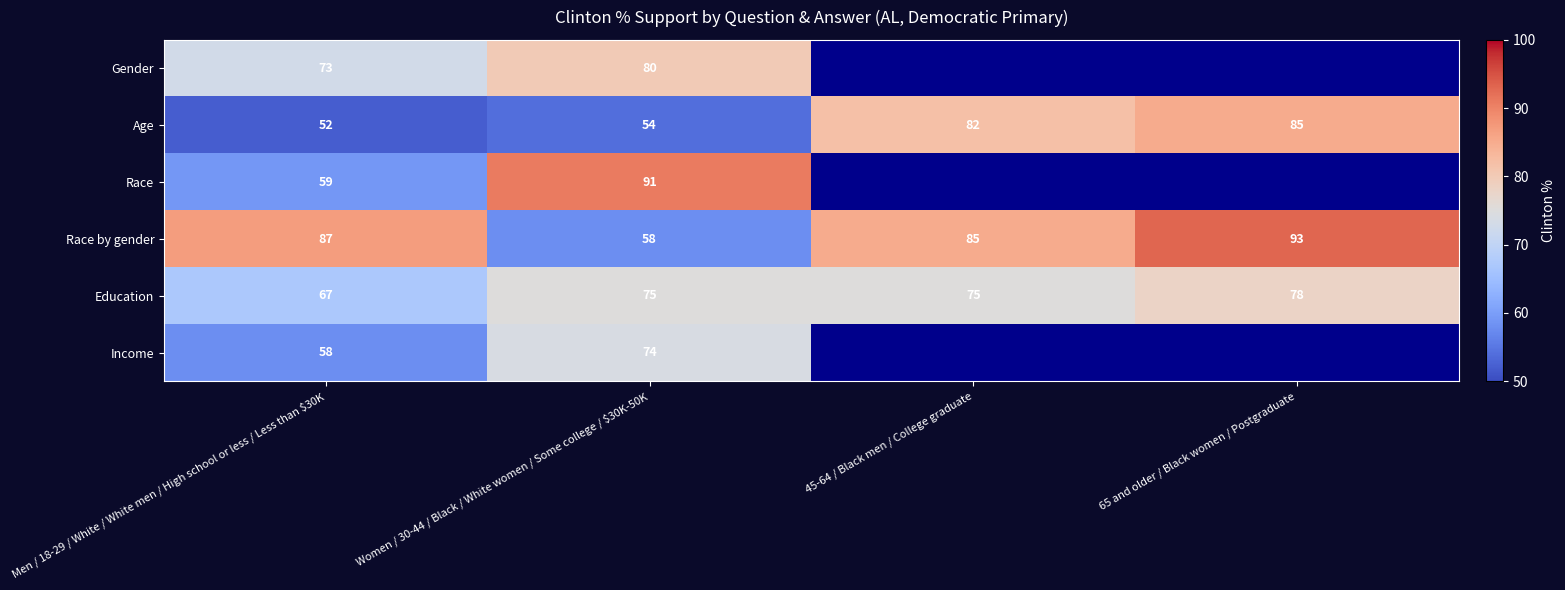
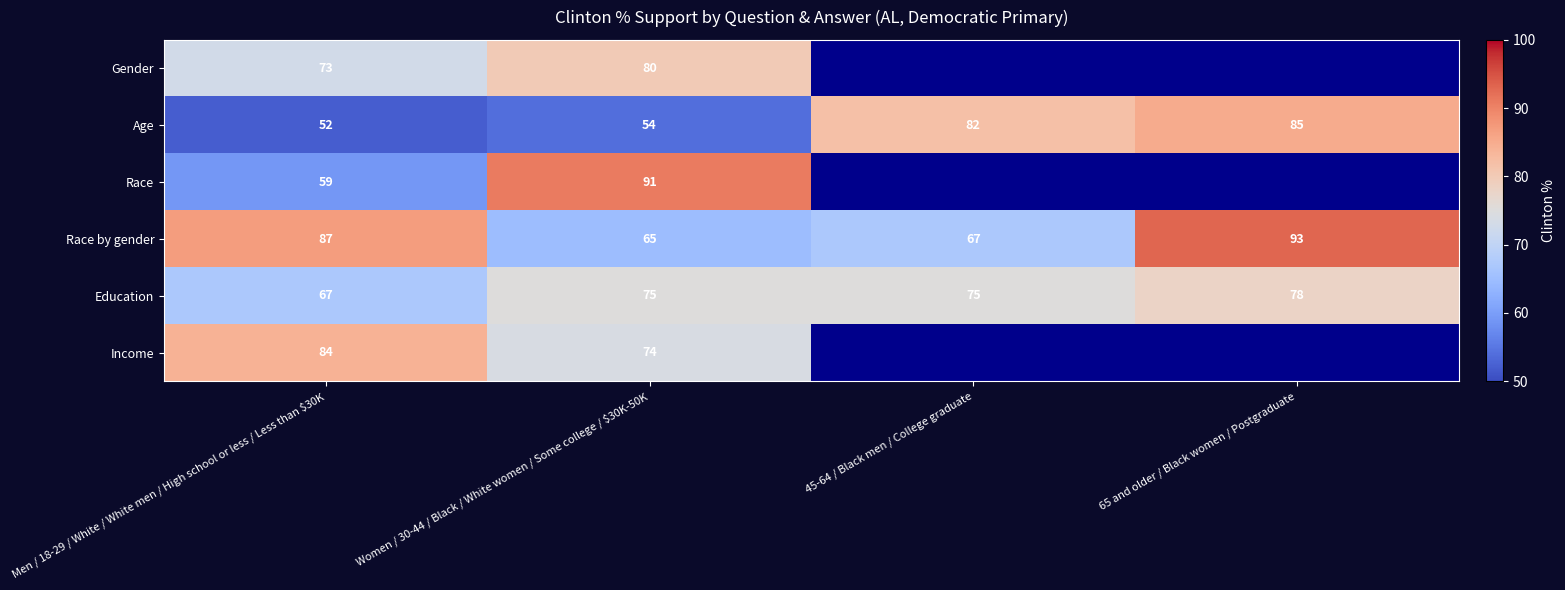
  {
    "Gender": {
      "Women / 30-44 / Black / White women / Some college / $30K-50K": 80
    },
    "Age": {
      "Men / 18-29 / White / White men / High school or less / Less than $30K": 52,
      "Women / 30-44 / Black / White women / Some college / $30K-50K": 54,
      "45-64 / Black men / College graduate": 82,
      "65 and older / Black women / Postgraduate": 85
    },
    "Race": {
      "Men / 18-29 / White / White men / High school or less / Less than $30K": 59,
      "Women / 30-44 / Black / White women / Some college / $30K-50K": 91
    },
    "Race by gender": {
      "Men / 18-29 / White / White men / High school or less / Less than $30K": 87,
-     "Women / 30-44 / Black / White women / Some college / $30K-50K": 58,
-     "45-64 / Black men / College graduate": 85,
+     "Women / 30-44 / Black / White women / Some college / $30K-50K": 65,
+     "45-64 / Black men / College graduate": 67,
      "65 and older / Black women / Postgraduate": 93
    },
    "Education": {
      "Men / 18-29 / White / White men / High school or less / Less than $30K": 67,
      "65 and older / Black women / Postgraduate": 78
    },
    "Income": {
-     "Men / 18-29 / White / White men / High school or less / Less than $30K": 58
+     "Men / 18-29 / White / White men / High school or less / Less than $30K": 84
    }
  }
